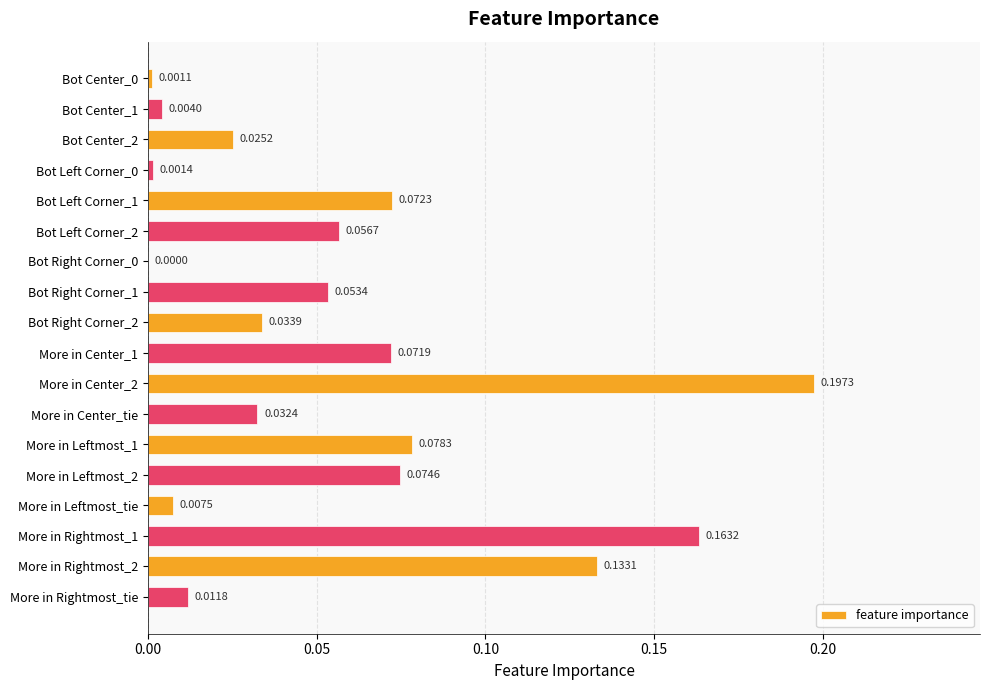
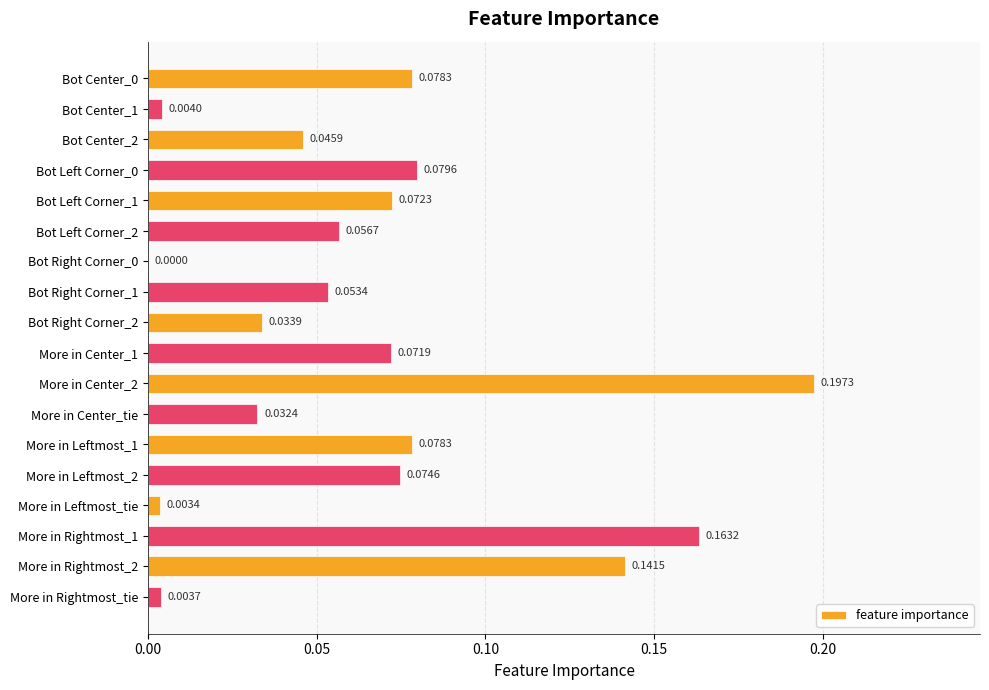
  {
-   "Bot Center_0": 0.0011,
+   "Bot Center_0": 0.0783,
    "Bot Center_1": 0.0040,
-   "Bot Center_2": 0.0252,
-   "Bot Left Corner_0": 0.0014,
+   "Bot Center_2": 0.0459,
+   "Bot Left Corner_0": 0.0796,
    "Bot Left Corner_1": 0.0723,
    "Bot Left Corner_2": 0.0567,
    "Bot Right Corner_0": 0.0000,
    "Bot Right Corner_1": 0.0534,
    "Bot Right Corner_2": 0.0339,
    "More in Center_1": 0.0719,
    "More in Center_2": 0.1973,
    "More in Center_tie": 0.0324,
    "More in Leftmost_1": 0.0783,
    "More in Leftmost_2": 0.0746,
-   "More in Leftmost_tie": 0.0075,
+   "More in Leftmost_tie": 0.0034,
    "More in Rightmost_1": 0.1632,
-   "More in Rightmost_2": 0.1331,
-   "More in Rightmost_tie": 0.0118
+   "More in Rightmost_2": 0.1415,
+   "More in Rightmost_tie": 0.0037
  }
